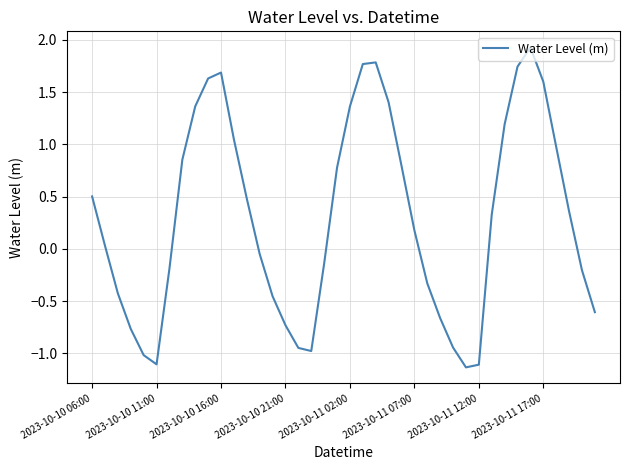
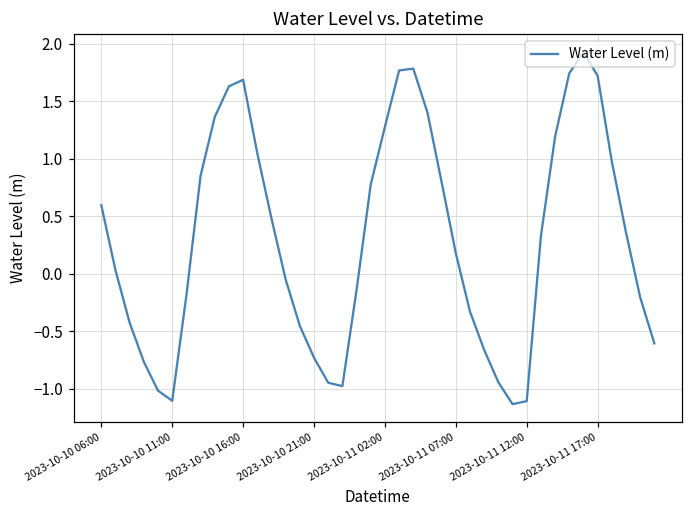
  {
-   "2023-10-10 06:00": 0.50,
+   "2023-10-10 06:00": 0.60,
    "2023-10-10 11:00": -1.10,
    "2023-10-10 16:00": 1.69,
    "2023-10-10 21:00": -0.73,
-   "2023-10-11 02:00": 1.36,
+   "2023-10-11 02:00": 1.28,
    "2023-10-11 07:00": 0.18,
    "2023-10-11 12:00": -1.11,
-   "2023-10-11 17:00": 1.60
+   "2023-10-11 17:00": 1.72
  }
